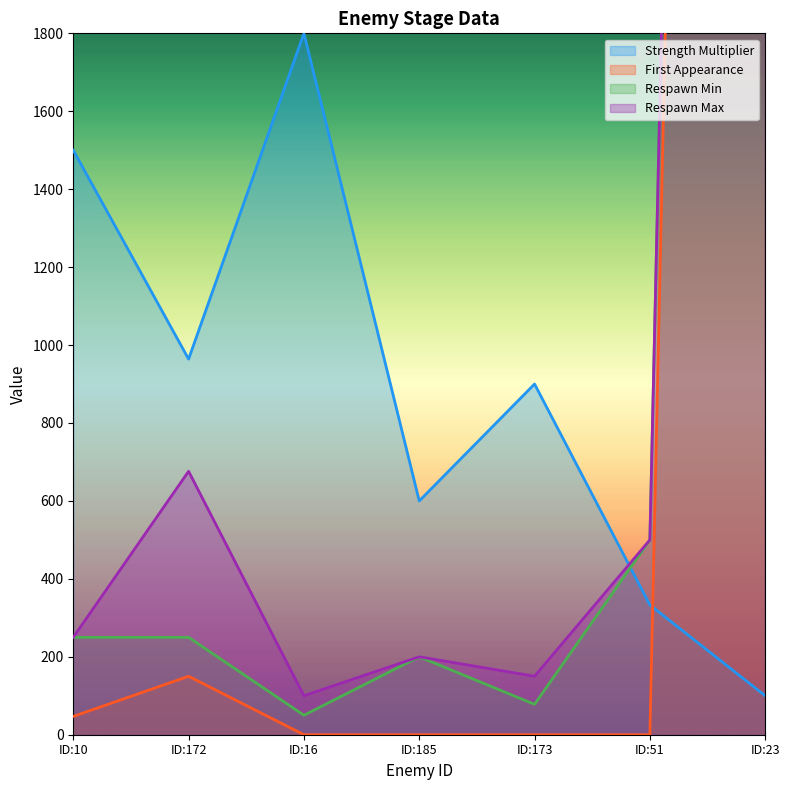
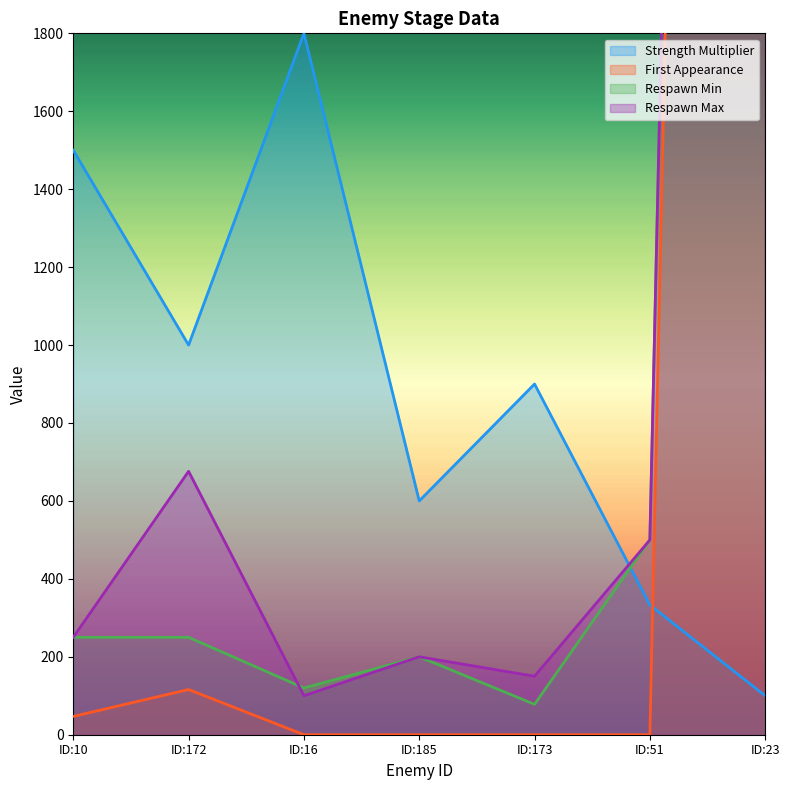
  {
    "Strength Multiplier": {
      "ID:10": 1500,
-     "ID:172": 960,
+     "ID:172": 1000,
      "ID:16": 1800,
      "ID:185": 600,
      "ID:173": 900,
      "ID:51": 330,
      "ID:23": 100
    },
    "First Appearance": {
      "ID:10": 50,
-     "ID:172": 150,
+     "ID:172": 120,
      "ID:16": 0,
      "ID:185": 0,
      "ID:173": 0,
      "ID:51": 0
    },
    "Respawn Min": {
      "ID:172": 250,
-     "ID:16": 50,
+     "ID:16": 120,
      "ID:173": 80
    },
    "Respawn Max": {
      "ID:172": 680,
      "ID:16": 100,
      "ID:173": 150
    }
  }
